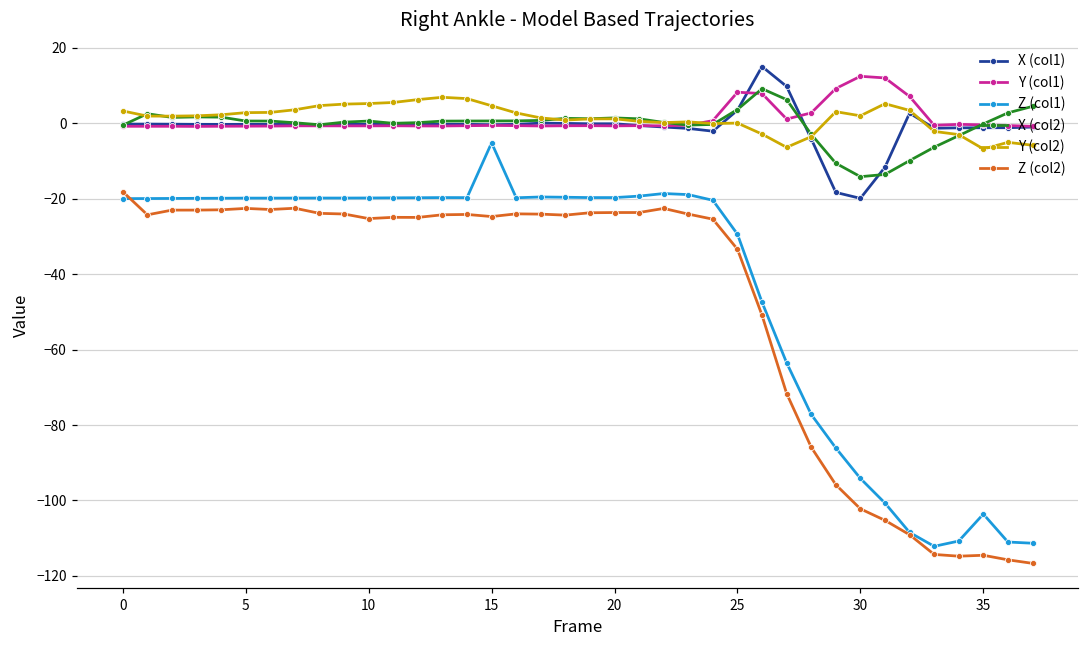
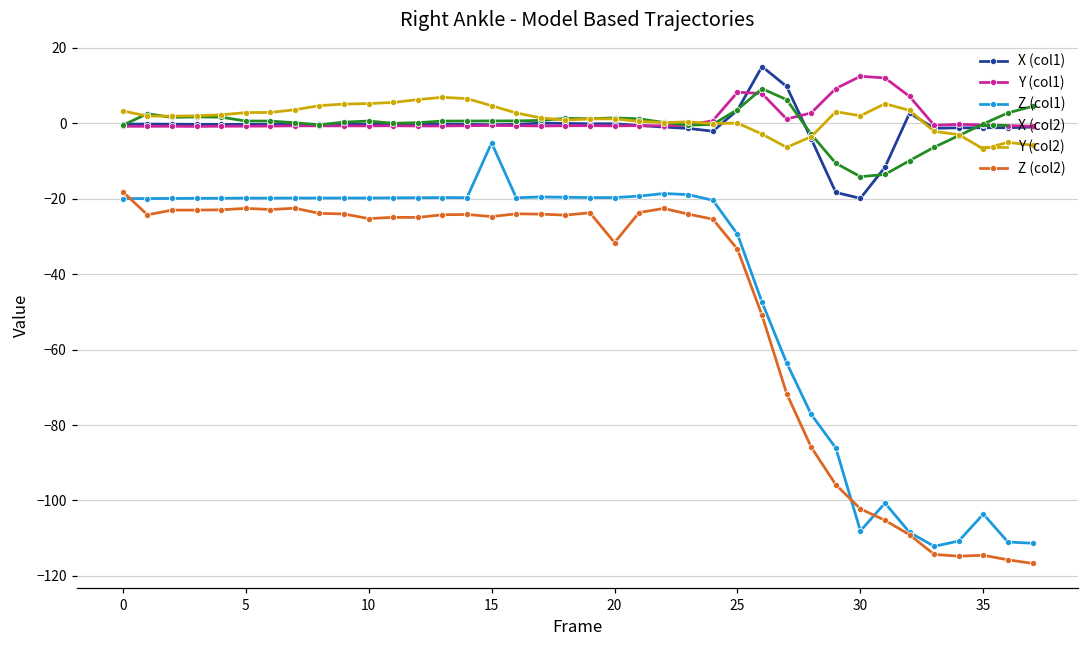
  {
    "X (col1)": {
      "30": -20,
      "35": -1
    },
    "Y (col1)": {
      "25": 8,
      "30": 12
    },
    "Z (col1)": {
      "0": -20,
      "5": -20,
      "10": -20,
      "15": -5,
      "20": -20,
      "25": -29,
-     "30": -94,
+     "30": -108,
      "35": -104
    },
    "X (col2)": {
      "5": 1,
      "10": 1,
      "15": 1,
      "30": -14
    },
    "Y (col2)": {
      "0": 3,
      "5": 3,
      "10": 5,
      "15": 5,
      "25": 0,
      "30": 2,
      "35": -7
    },
    "Z (col2)": {
      "0": -18,
      "5": -23,
      "10": -25,
      "15": -25,
-     "20": -24,
+     "20": -32,
      "25": -33,
      "30": -102,
      "35": -115
    }
  }
